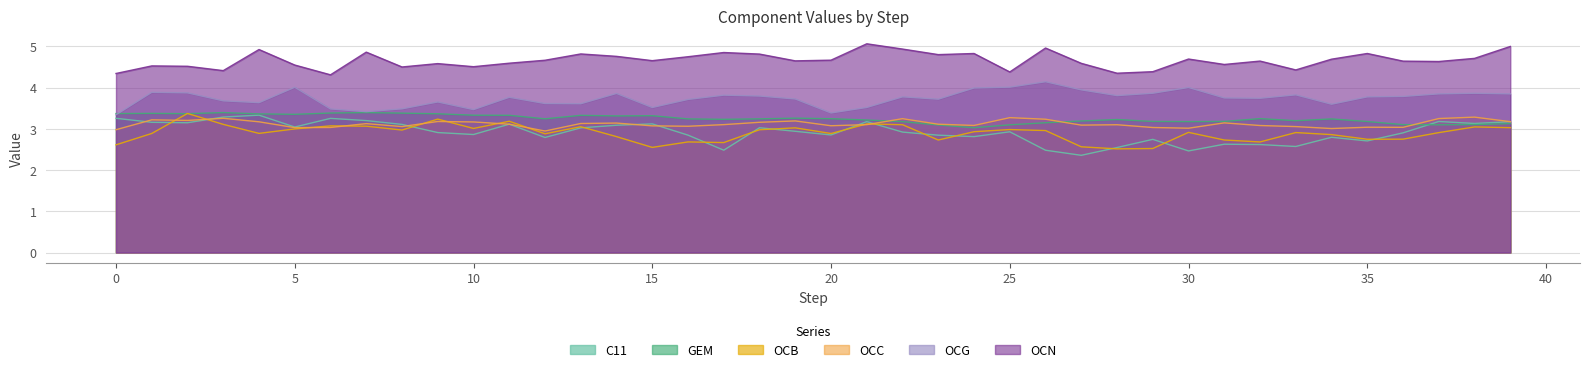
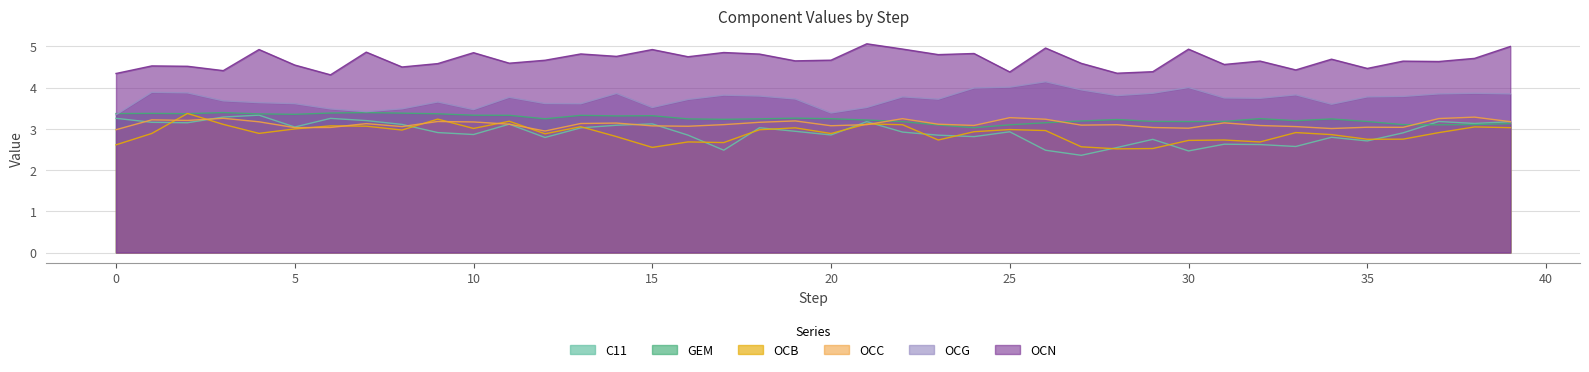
  {
    "OCB": {
      "0": 2.6,
      "10": 3.0,
      "15": 2.6,
-     "30": 2.9
+     "30": 2.7
    },
    "OCC": {
      "0": 3.0,
      "10": 3.2,
      "20": 3.1,
      "25": 3.3,
      "30": 3.0,
      "35": 3.0
    },
    "OCG": {
-     "5": 4.0,
+     "5": 3.6,
      "10": 3.5,
      "15": 3.5,
      "20": 3.4,
      "25": 4.0,
      "30": 4.0,
      "35": 3.8
    },
    "OCN": {
      "0": 4.3,
      "5": 4.5,
-     "10": 4.5,
-     "15": 4.7,
+     "10": 4.8,
+     "15": 4.9,
      "20": 4.7,
      "25": 4.4,
-     "30": 4.7,
-     "35": 4.8
+     "30": 4.9,
+     "35": 4.5
    }
  }
